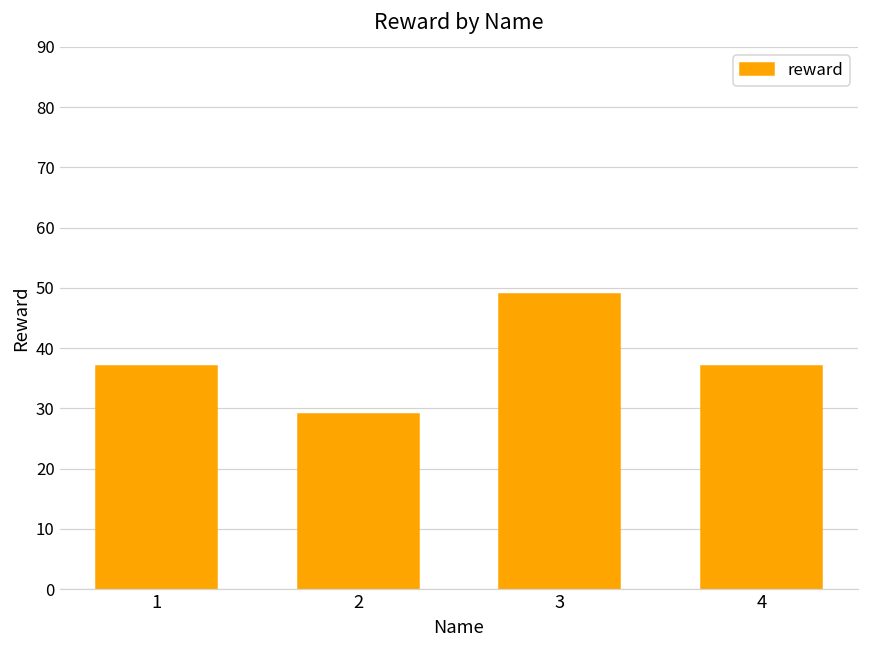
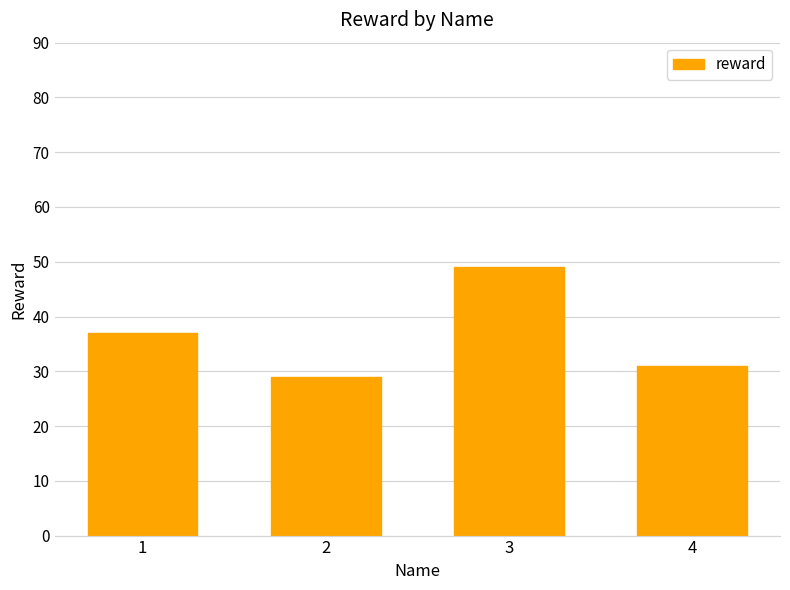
  {
    "1": 37,
    "2": 29,
    "3": 49,
-   "4": 37
+   "4": 31
  }
